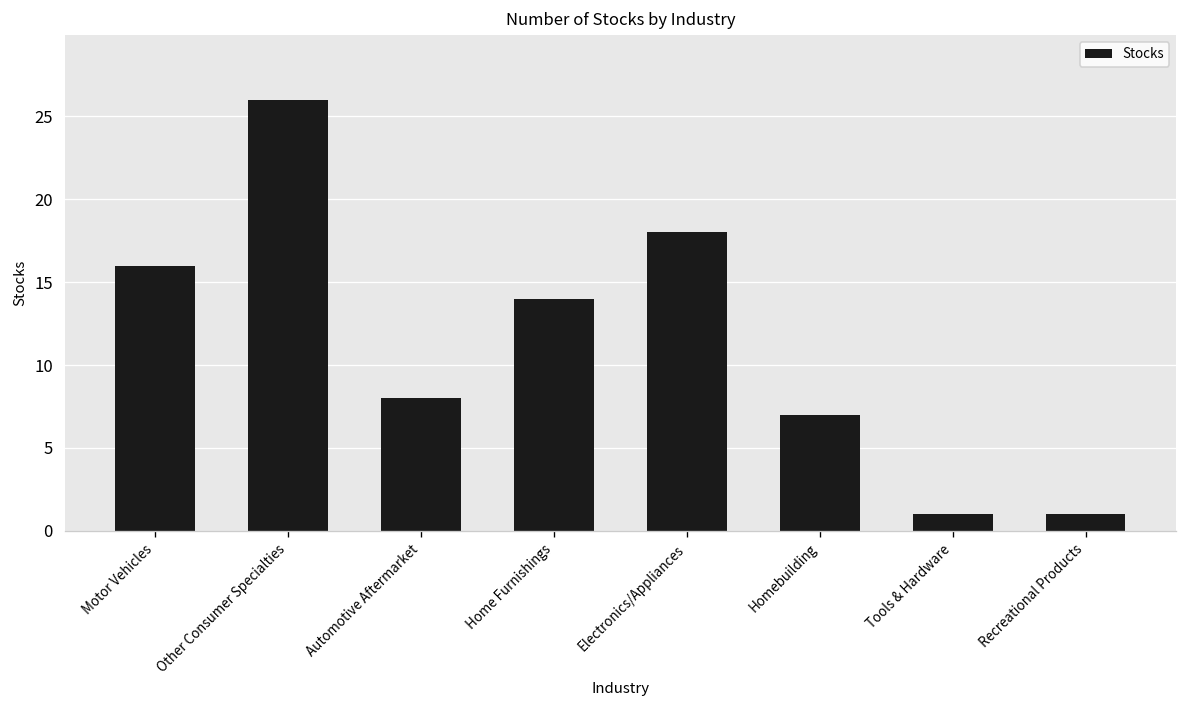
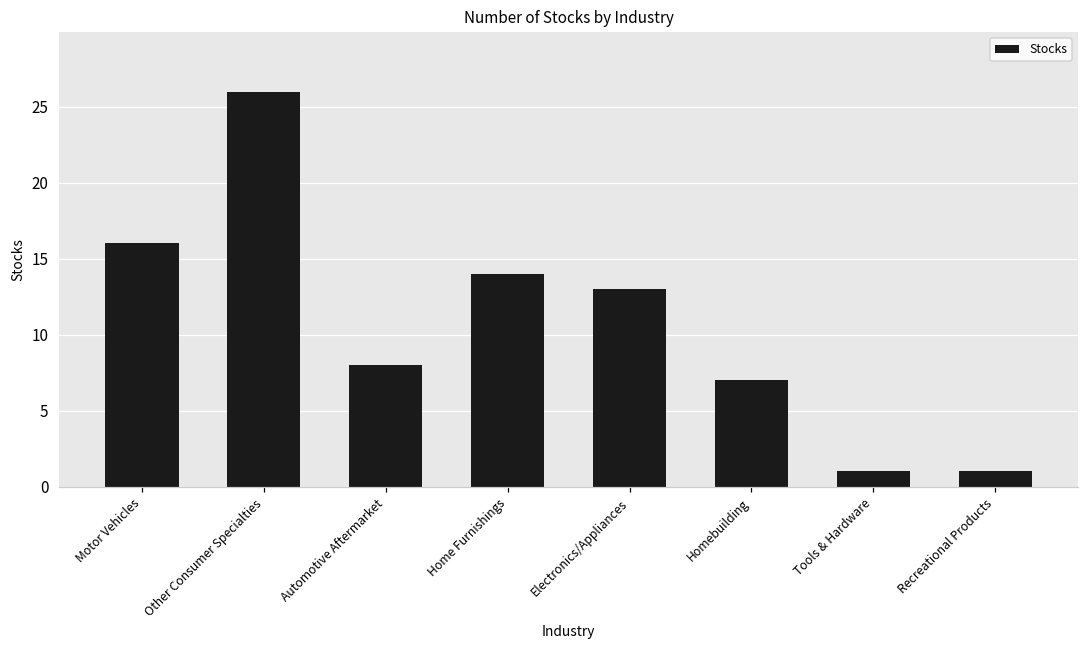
  {
    "Motor Vehicles": 16,
    "Other Consumer Specialties": 26,
    "Automotive Aftermarket": 8,
    "Home Furnishings": 14,
-   "Electronics/Appliances": 18,
+   "Electronics/Appliances": 13,
    "Homebuilding": 7,
    "Tools & Hardware": 1,
    "Recreational Products": 1
  }
